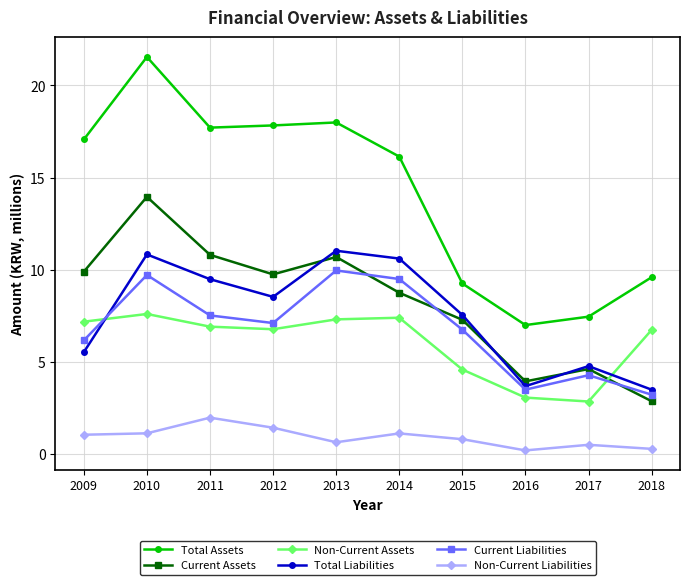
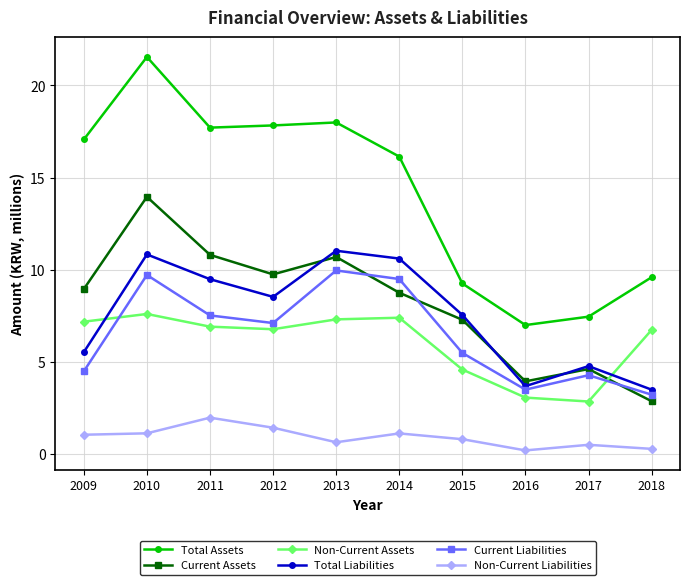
  {
    "Total Assets": {
      "2009": 17.1,
      "2010": 21.6,
      "2011": 17.7,
      "2012": 17.8,
      "2013": 18.0,
      "2014": 16.1,
      "2015": 9.3,
      "2016": 7.0,
      "2017": 7.4,
      "2018": 9.6
    },
    "Current Assets": {
-     "2009": 9.9,
+     "2009": 8.9,
      "2010": 14.0,
      "2011": 10.8,
      "2012": 9.7,
      "2013": 10.7,
      "2014": 8.7,
      "2015": 7.3,
      "2016": 3.9,
      "2017": 4.6,
      "2018": 2.9
    },
    "Non-Current Assets": {
      "2009": 7.2,
      "2010": 7.6,
      "2011": 6.9,
      "2012": 6.8,
      "2013": 7.3,
      "2014": 7.4,
      "2015": 4.6,
      "2016": 3.1,
      "2017": 2.8,
      "2018": 6.7
    },
    "Total Liabilities": {
      "2009": 5.5,
      "2010": 10.8,
      "2011": 9.5,
      "2012": 8.5,
      "2013": 11.0,
      "2014": 10.6,
      "2015": 7.5,
      "2016": 3.7,
      "2017": 4.8,
      "2018": 3.5
    },
    "Current Liabilities": {
-     "2009": 6.2,
+     "2009": 4.5,
      "2010": 9.7,
      "2011": 7.5,
      "2012": 7.1,
      "2013": 10.0,
      "2014": 9.5,
-     "2015": 6.7,
+     "2015": 5.5,
      "2016": 3.5,
      "2017": 4.3,
      "2018": 3.2
    },
    "Non-Current Liabilities": {
      "2009": 1.0,
      "2010": 1.1,
      "2011": 2.0,
      "2012": 1.4,
      "2013": 0.6,
      "2014": 1.1,
      "2015": 0.8,
      "2016": 0.2,
      "2017": 0.5,
      "2018": 0.3
    }
  }
